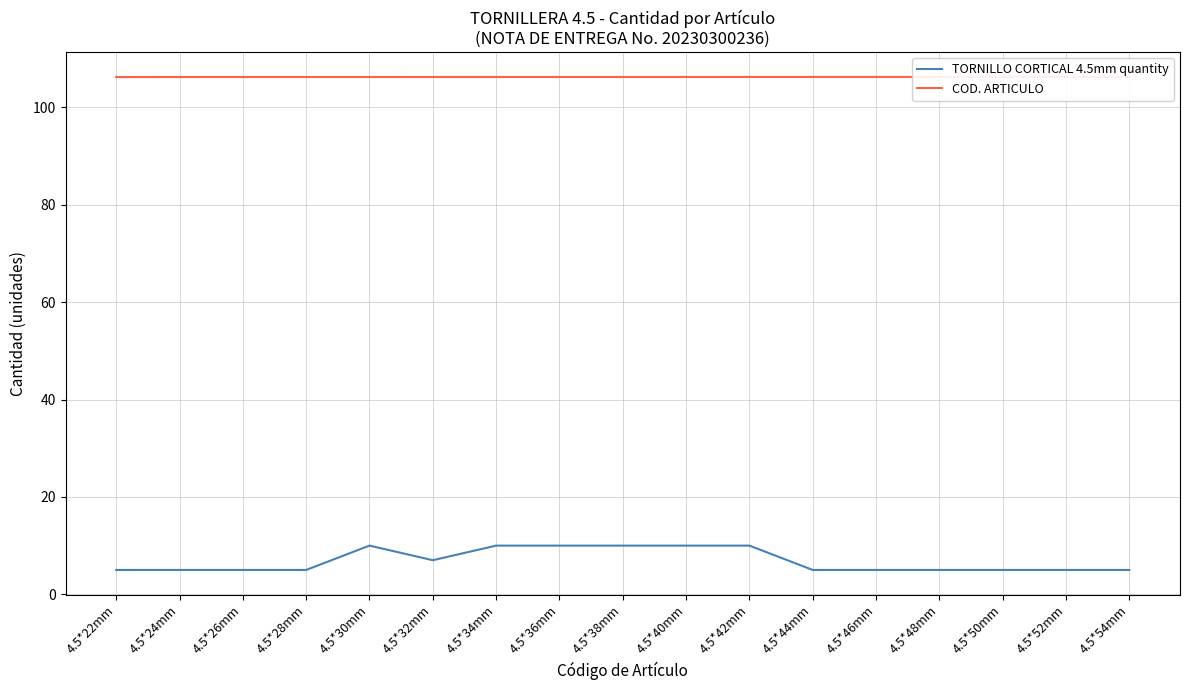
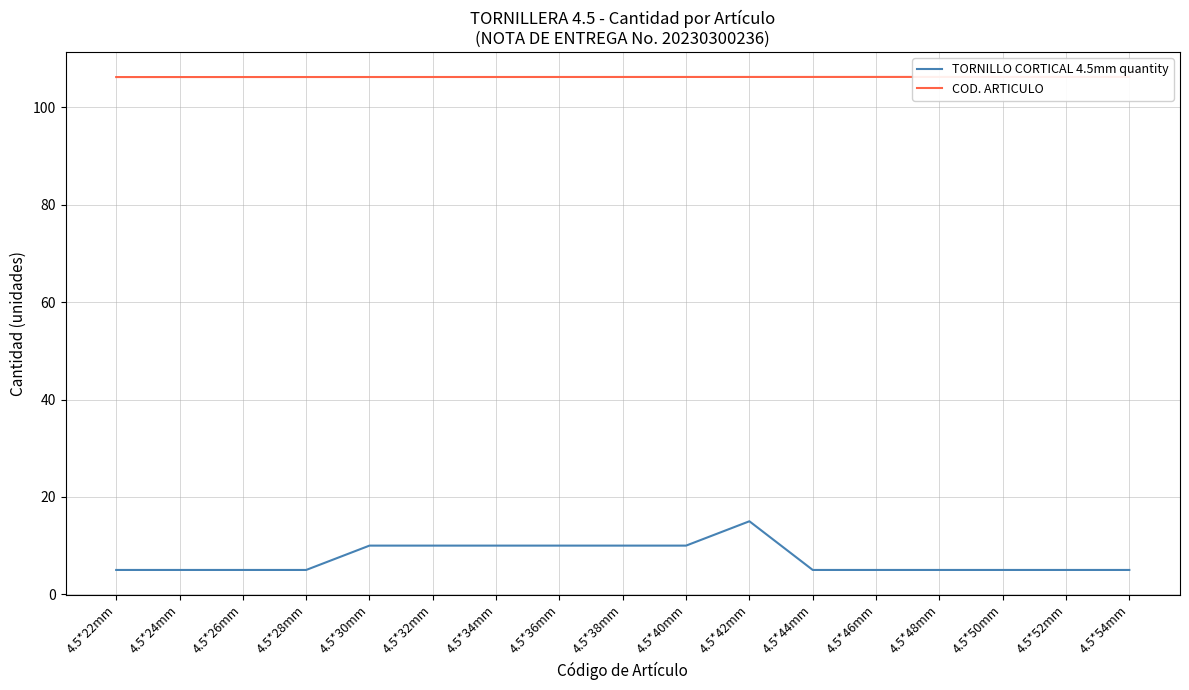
  {
    "TORNILLO CORTICAL 4.5mm quantity": {
      "4.5*22mm": 5,
      "4.5*24mm": 5,
      "4.5*26mm": 5,
      "4.5*28mm": 5,
      "4.5*30mm": 10,
-     "4.5*32mm": 7,
+     "4.5*32mm": 10,
      "4.5*34mm": 10,
      "4.5*36mm": 10,
      "4.5*38mm": 10,
      "4.5*40mm": 10,
-     "4.5*42mm": 10,
+     "4.5*42mm": 15,
      "4.5*44mm": 5,
      "4.5*46mm": 5,
      "4.5*48mm": 5,
      "4.5*50mm": 5,
      "4.5*52mm": 5,
      "4.5*54mm": 5
    },
    "COD. ARTICULO": {
      "4.5*22mm": 106,
      "4.5*24mm": 106,
      "4.5*26mm": 106,
      "4.5*28mm": 106,
      "4.5*30mm": 106,
      "4.5*32mm": 106,
      "4.5*34mm": 106,
      "4.5*36mm": 106,
      "4.5*38mm": 106,
      "4.5*40mm": 106,
      "4.5*42mm": 106,
      "4.5*44mm": 106,
      "4.5*46mm": 106
    }
  }
